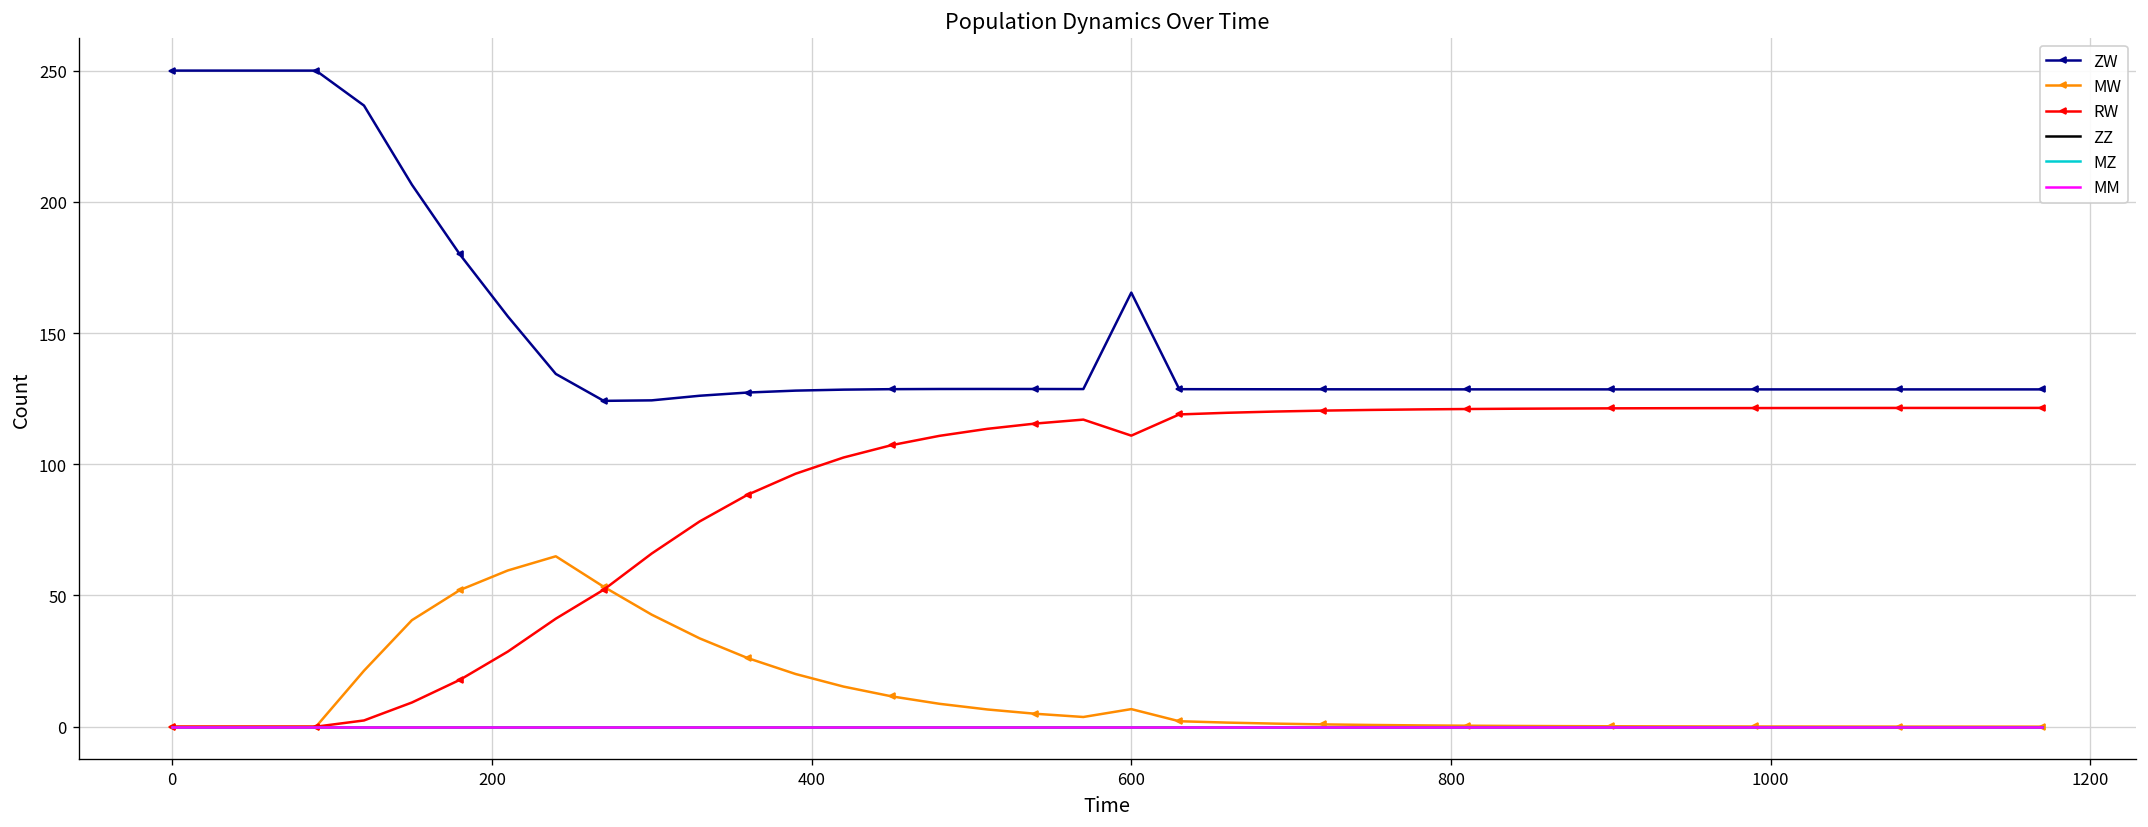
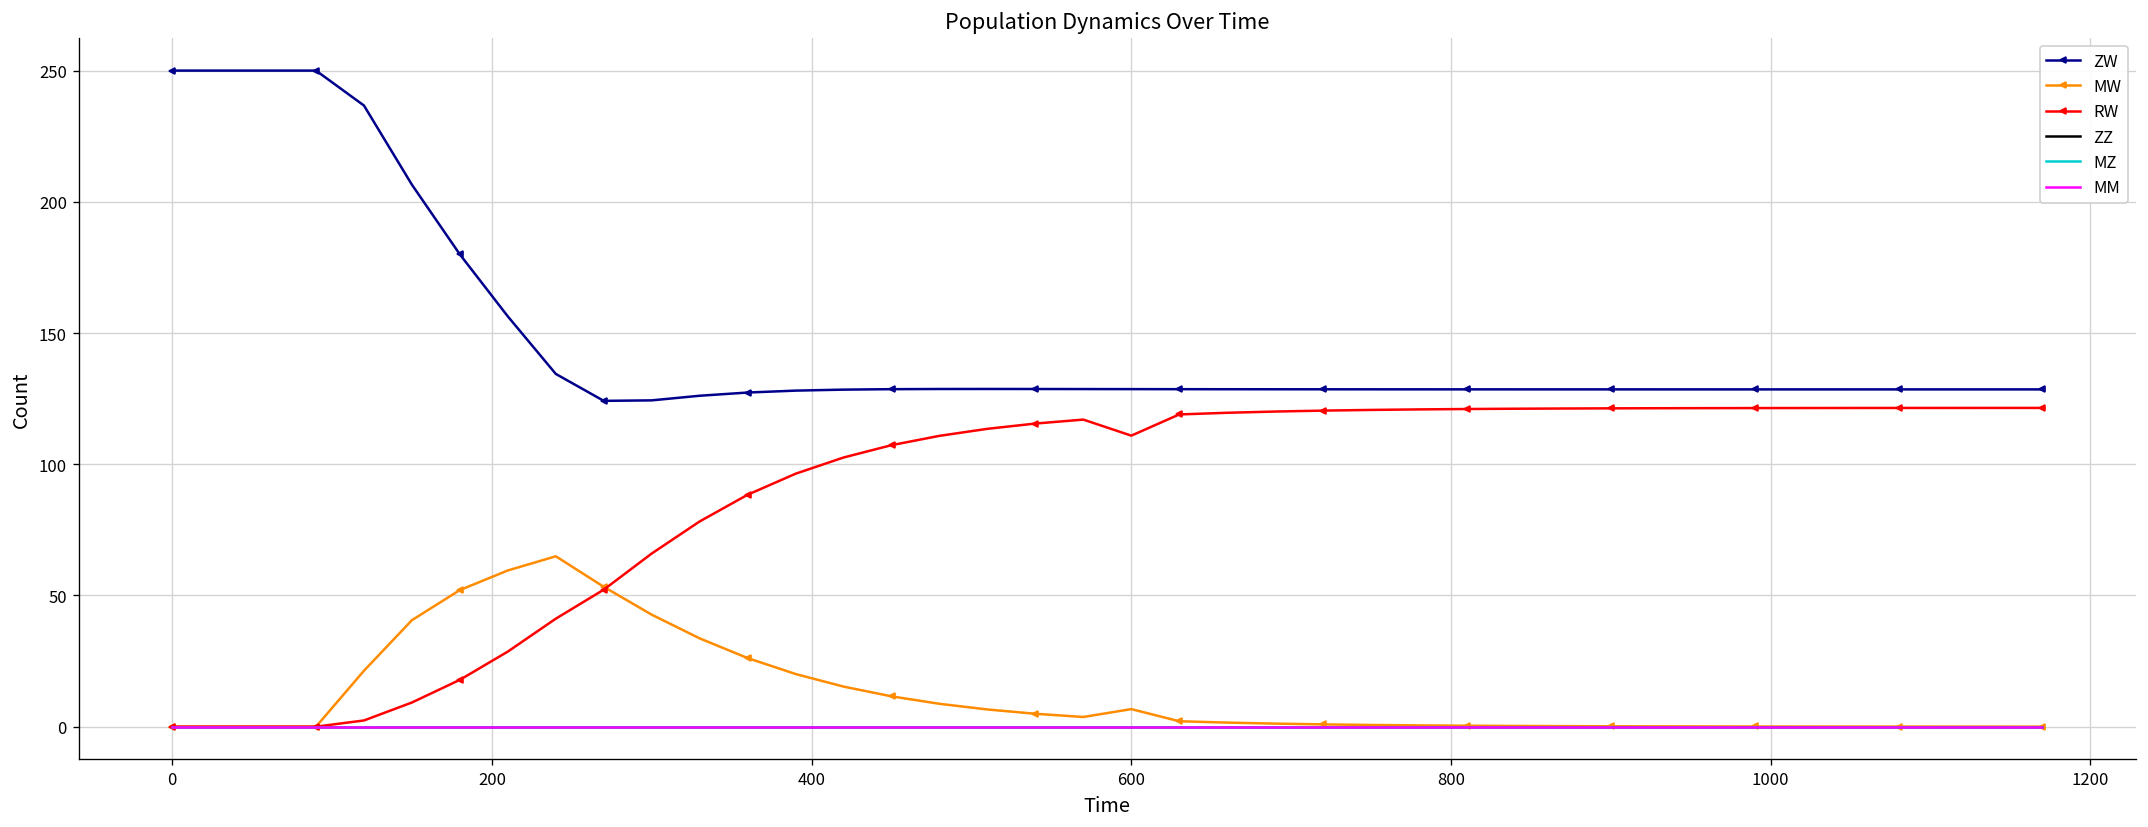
  {
    "ZW": {
      "0": 250,
-     "600": 165
+     "600": 129
    },
    "MW": {
      "600": 7
    },
    "RW": {
      "600": 111
    },
    "MM": {
      "600": 0
    }
  }
